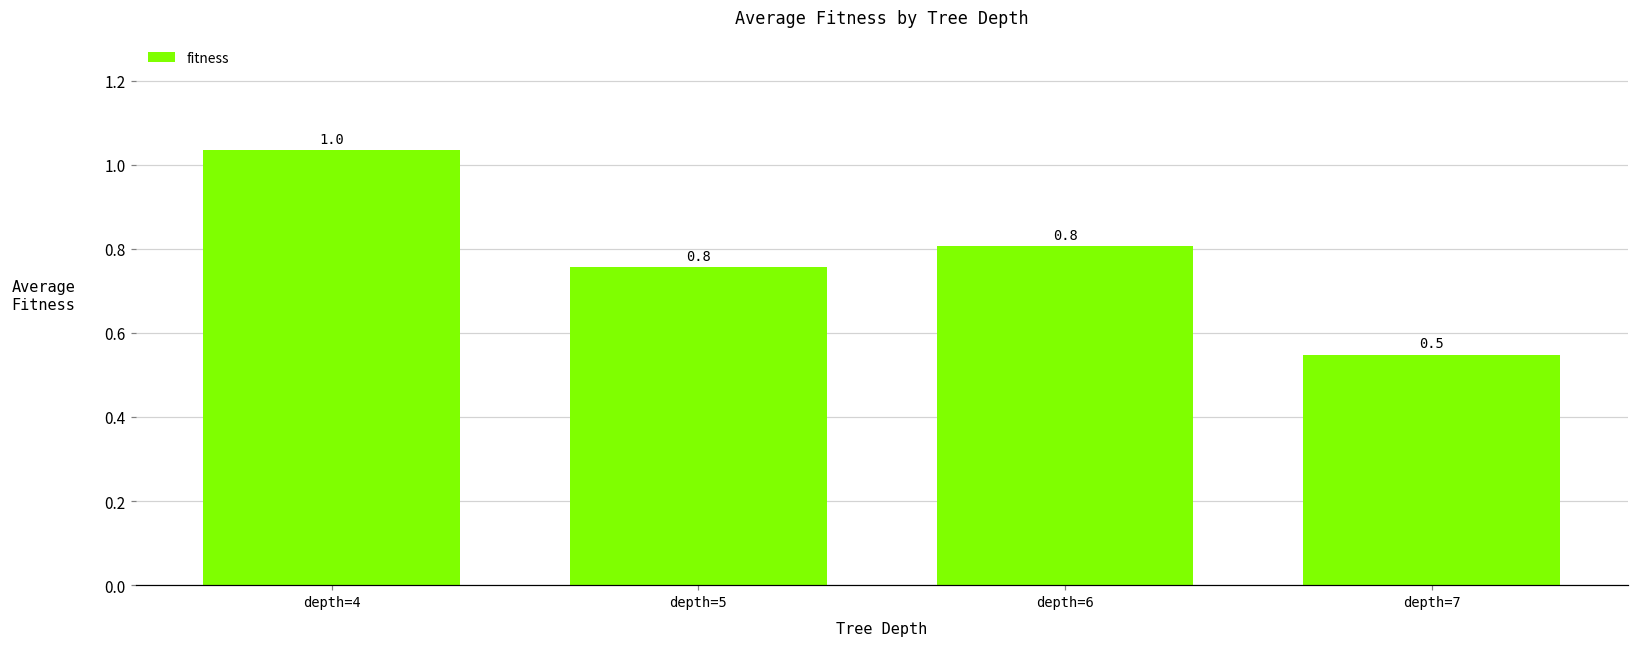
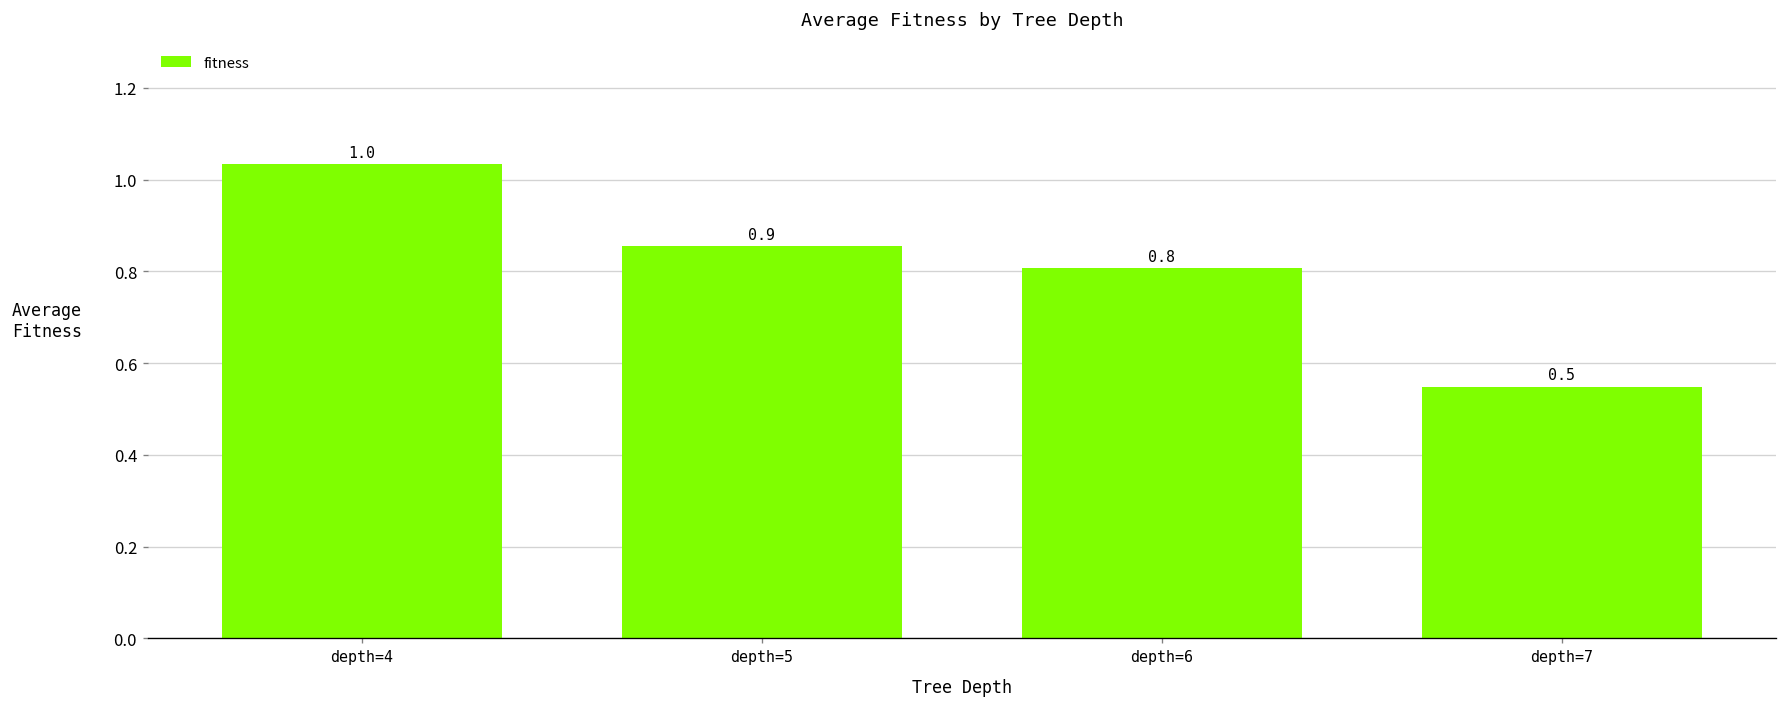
  {
    "depth=4": 1.0,
-   "depth=5": 0.8,
+   "depth=5": 0.9,
    "depth=6": 0.8,
    "depth=7": 0.5
  }
